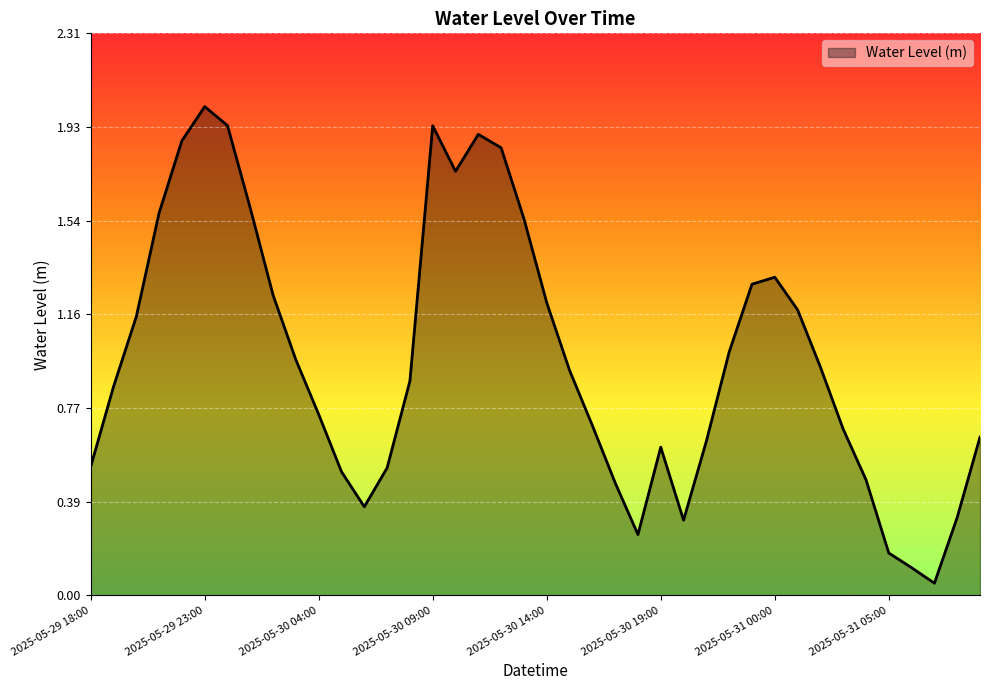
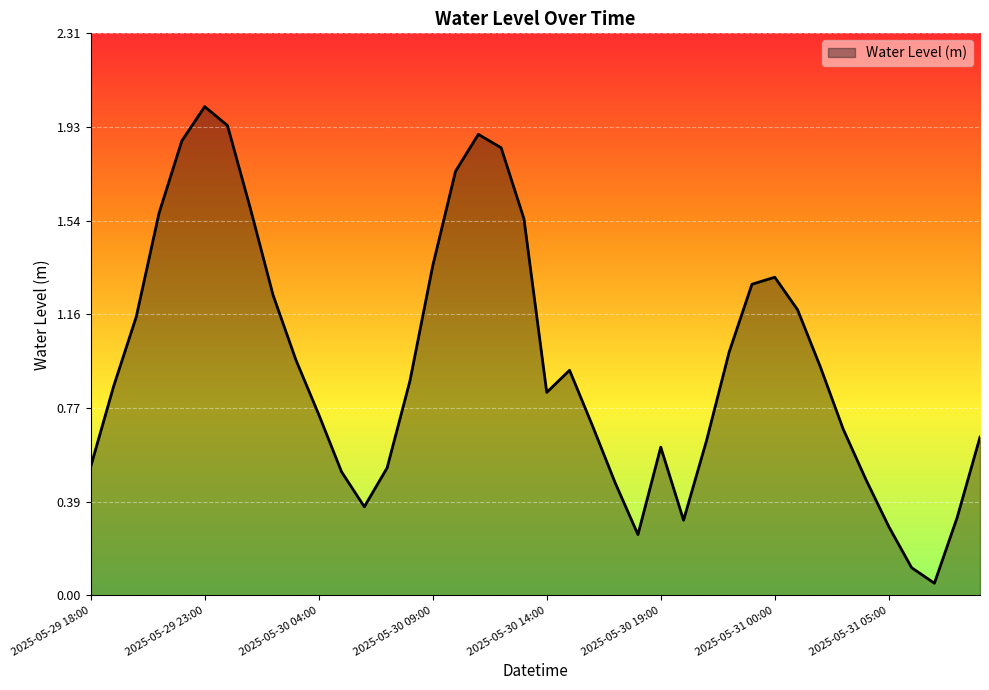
  {
    "2025-05-29 18:00": 0.53,
    "2025-05-29 23:00": 2.01,
    "2025-05-30 04:00": 0.74,
-   "2025-05-30 09:00": 1.93,
-   "2025-05-30 14:00": 1.20,
+   "2025-05-30 09:00": 1.35,
+   "2025-05-30 14:00": 0.83,
    "2025-05-30 19:00": 0.61,
    "2025-05-31 00:00": 1.31,
-   "2025-05-31 05:00": 0.17
+   "2025-05-31 05:00": 0.28
  }
